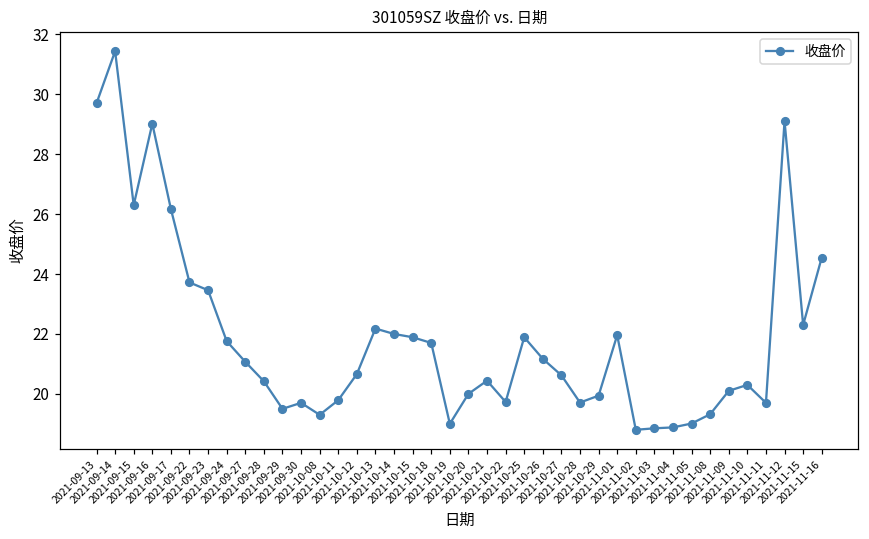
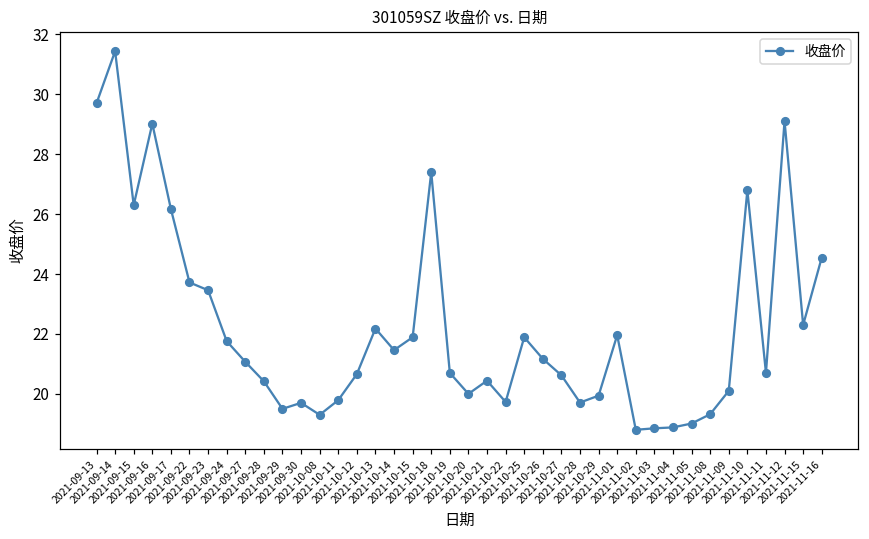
  {
    "2021-09-13": 29.7,
    "2021-09-14": 31.4,
    "2021-09-15": 26.3,
    "2021-09-16": 29.0,
    "2021-09-17": 26.2,
    "2021-09-22": 23.7,
    "2021-09-23": 23.5,
    "2021-09-24": 21.8,
    "2021-09-27": 21.1,
    "2021-09-28": 20.4,
    "2021-09-29": 19.5,
    "2021-09-30": 19.7,
    "2021-10-08": 19.3,
    "2021-10-11": 19.8,
    "2021-10-12": 20.7,
    "2021-10-13": 22.2,
-   "2021-10-14": 22.0,
+   "2021-10-14": 21.5,
    "2021-10-15": 21.9,
-   "2021-10-18": 21.7,
-   "2021-10-19": 19.0,
+   "2021-10-18": 27.4,
+   "2021-10-19": 20.7,
    "2021-10-20": 20.0,
    "2021-10-21": 20.4,
    "2021-10-22": 19.7,
    "2021-10-25": 21.9,
    "2021-10-26": 21.2,
    "2021-10-27": 20.6,
    "2021-10-28": 19.7,
    "2021-10-29": 19.9,
    "2021-11-01": 22.0,
    "2021-11-02": 18.8,
    "2021-11-03": 18.9,
    "2021-11-04": 18.9,
    "2021-11-05": 19.0,
    "2021-11-08": 19.3,
    "2021-11-09": 20.1,
-   "2021-11-10": 20.3,
-   "2021-11-11": 19.7,
+   "2021-11-10": 26.8,
+   "2021-11-11": 20.7,
    "2021-11-12": 29.1,
    "2021-11-15": 22.3,
    "2021-11-16": 24.6
  }
